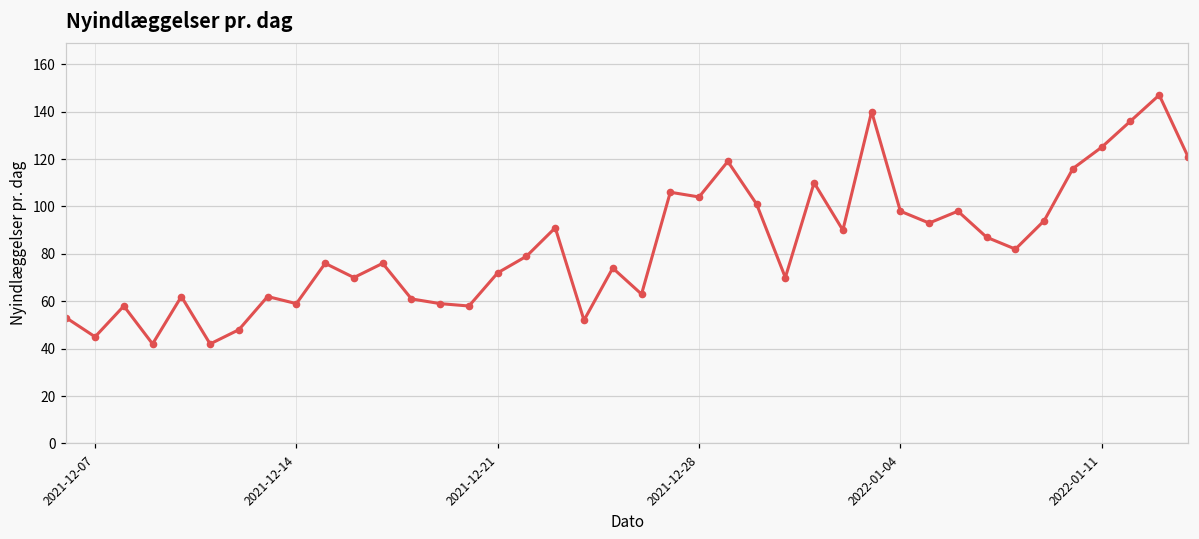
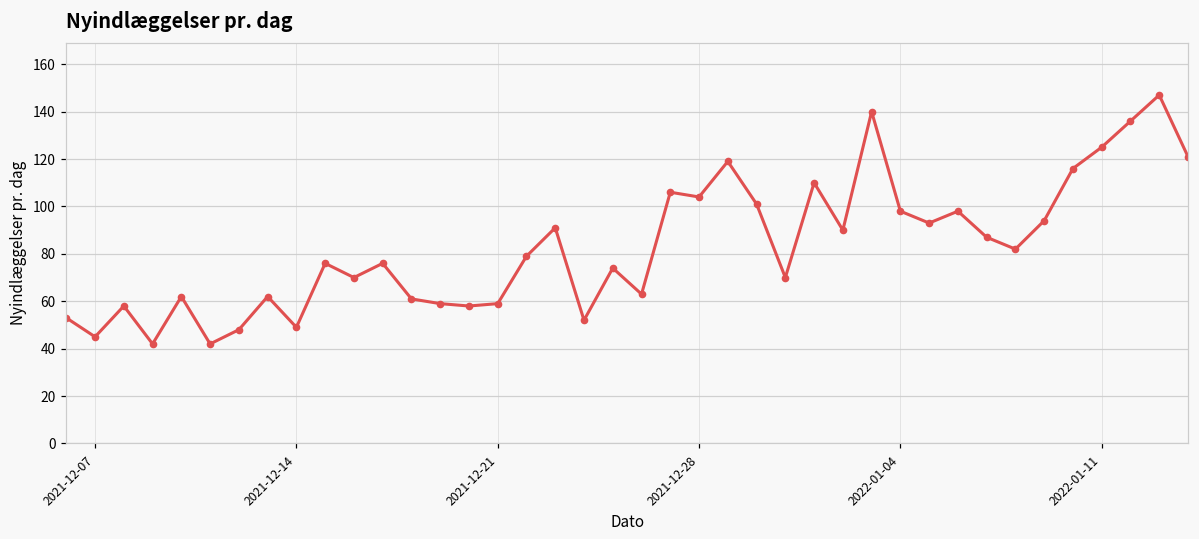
  {
    "2021-12-07": 45,
-   "2021-12-14": 59,
-   "2021-12-21": 72,
+   "2021-12-14": 49,
+   "2021-12-21": 59,
    "2021-12-28": 104,
    "2022-01-04": 98,
    "2022-01-11": 125
  }
